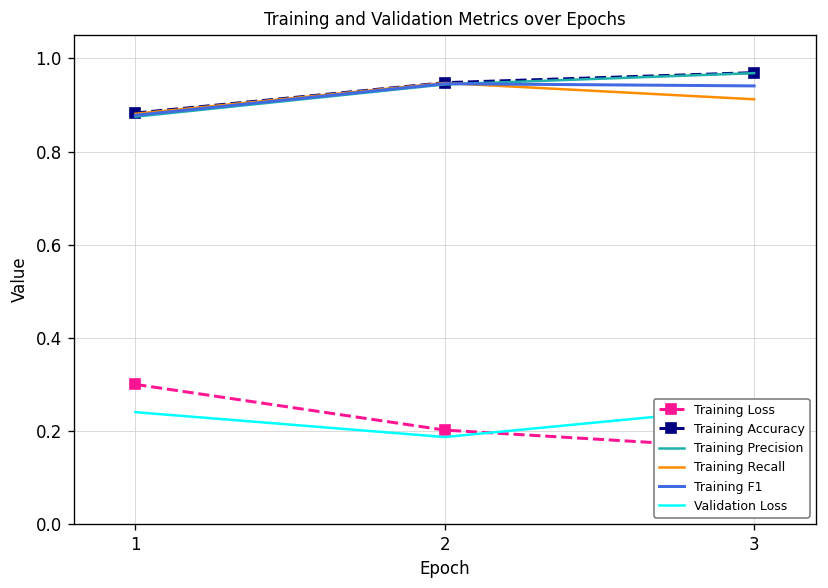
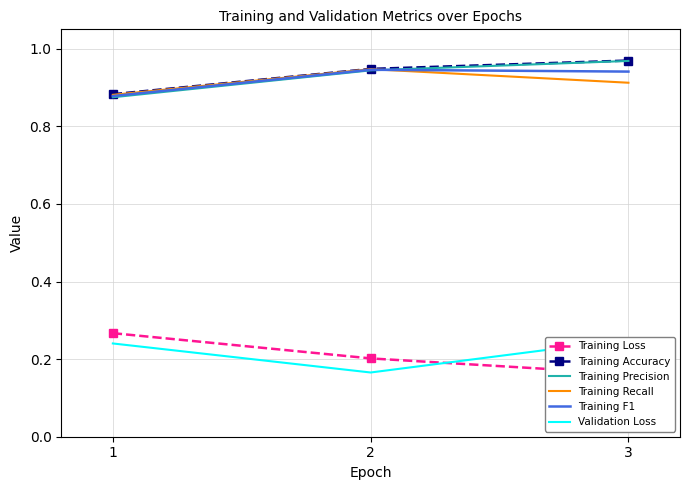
  {
    "Training Loss": {
-     "1": 0.30,
+     "1": 0.27,
      "2": 0.20
    },
    "Training Recall": {
      "3": 0.91
    },
    "Training F1": {
      "3": 0.94
    },
    "Validation Loss": {
      "1": 0.24,
-     "2": 0.19
+     "2": 0.17
    }
  }
